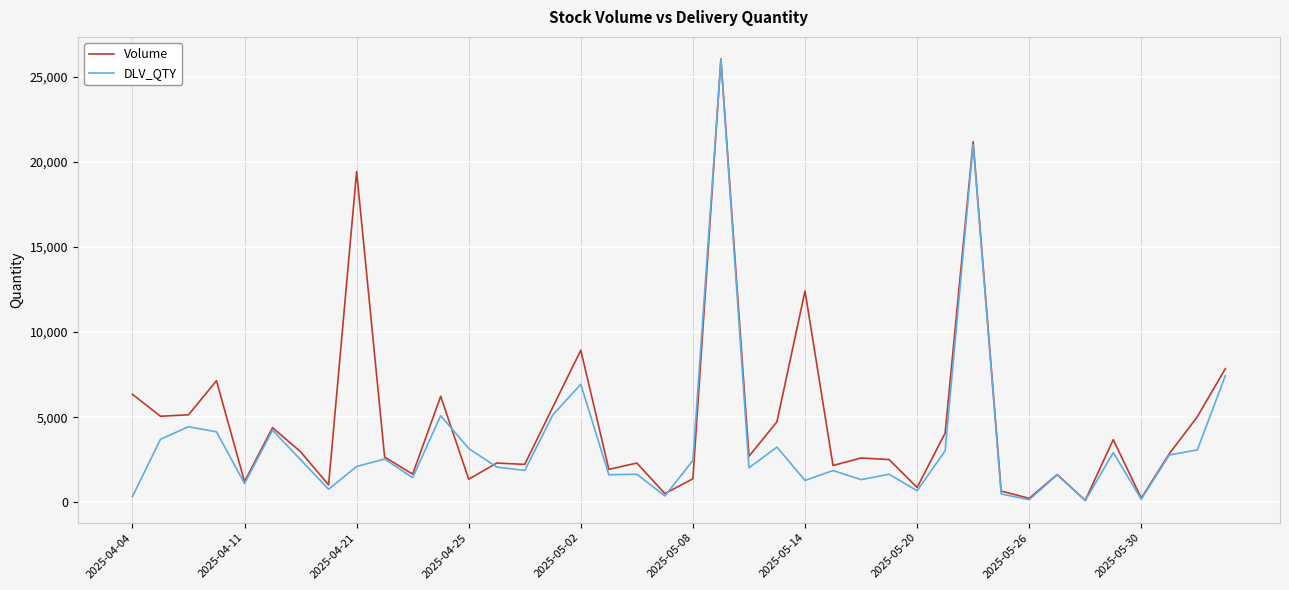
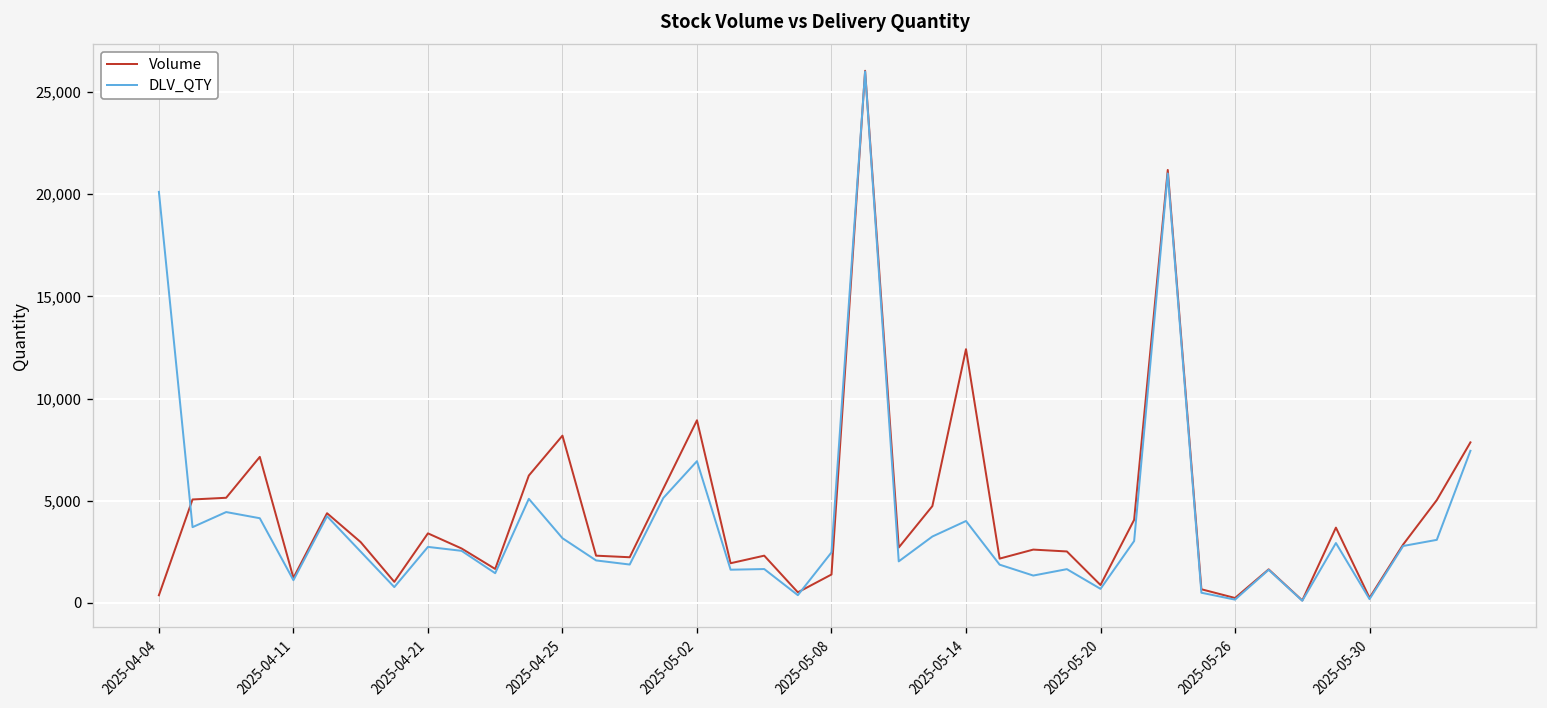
  {
    "Volume": {
-     "2025-04-04": "6,300",
-     "2025-04-21": "19,400",
-     "2025-04-25": "1,400",
+     "2025-04-04": "400",
+     "2025-04-21": "3,400",
+     "2025-04-25": "8,200",
      "2025-05-02": "8,900",
      "2025-05-08": "1,400",
      "2025-05-14": "12,400",
      "2025-05-20": "900"
    },
    "DLV_QTY": {
-     "2025-04-04": "300",
-     "2025-04-21": "2,100",
+     "2025-04-04": "20,100",
+     "2025-04-21": "2,700",
      "2025-04-25": "3,200",
      "2025-05-02": "6,900",
      "2025-05-08": "2,500",
-     "2025-05-14": "1,300",
+     "2025-05-14": "4,000",
      "2025-05-20": "700"
    }
  }
